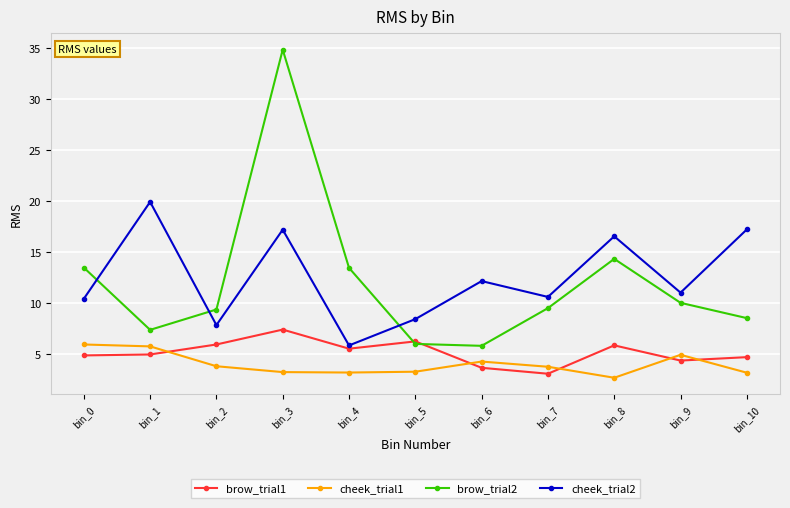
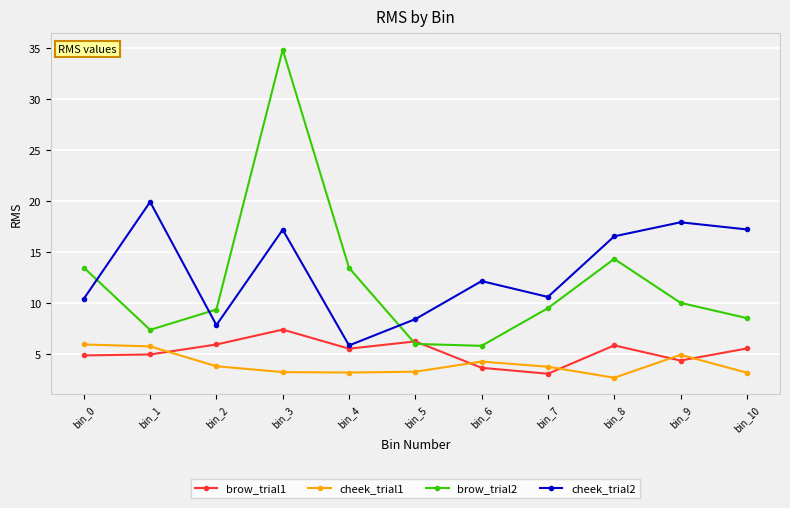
  {
    "brow_trial1": {
      "bin_0": 4.8,
      "bin_1": 4.9,
      "bin_2": 5.9,
      "bin_3": 7.4,
      "bin_4": 5.5,
      "bin_6": 3.6,
      "bin_7": 3.0,
      "bin_8": 5.8,
      "bin_9": 4.3,
-     "bin_10": 4.7
+     "bin_10": 5.5
    },
    "cheek_trial1": {
      "bin_0": 5.9,
      "bin_1": 5.7,
      "bin_2": 3.8,
      "bin_3": 3.2,
      "bin_4": 3.2,
      "bin_5": 3.2,
      "bin_6": 4.2,
      "bin_7": 3.7,
      "bin_8": 2.7,
      "bin_9": 4.9,
      "bin_10": 3.1
    },
    "brow_trial2": {
      "bin_0": 13.5,
      "bin_1": 7.3,
      "bin_2": 9.3,
      "bin_3": 34.8,
      "bin_4": 13.4,
      "bin_6": 5.8,
      "bin_7": 9.5,
      "bin_8": 14.3,
      "bin_9": 10.0,
      "bin_10": 8.5
    },
    "cheek_trial2": {
      "bin_0": 10.4,
      "bin_1": 19.9,
      "bin_2": 7.8,
      "bin_3": 17.2,
      "bin_4": 5.8,
      "bin_5": 8.4,
      "bin_6": 12.1,
      "bin_7": 10.6,
      "bin_8": 16.5,
-     "bin_9": 11.0,
+     "bin_9": 17.9,
      "bin_10": 17.2
    }
  }
